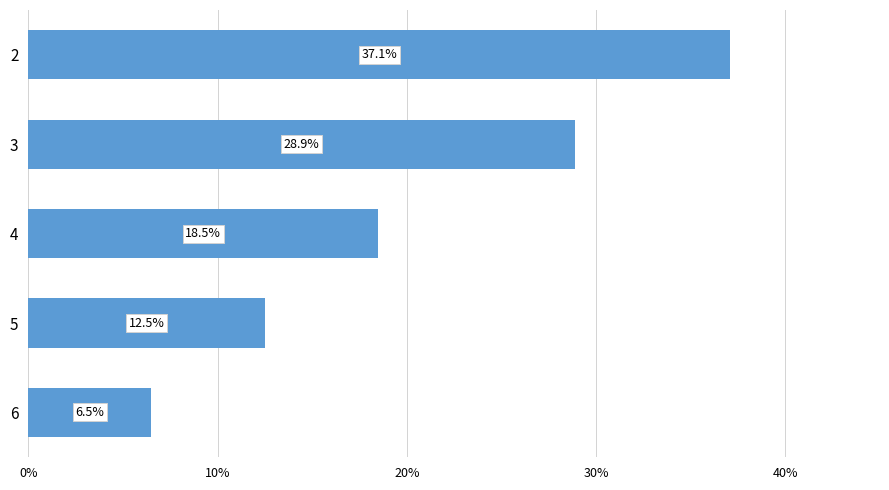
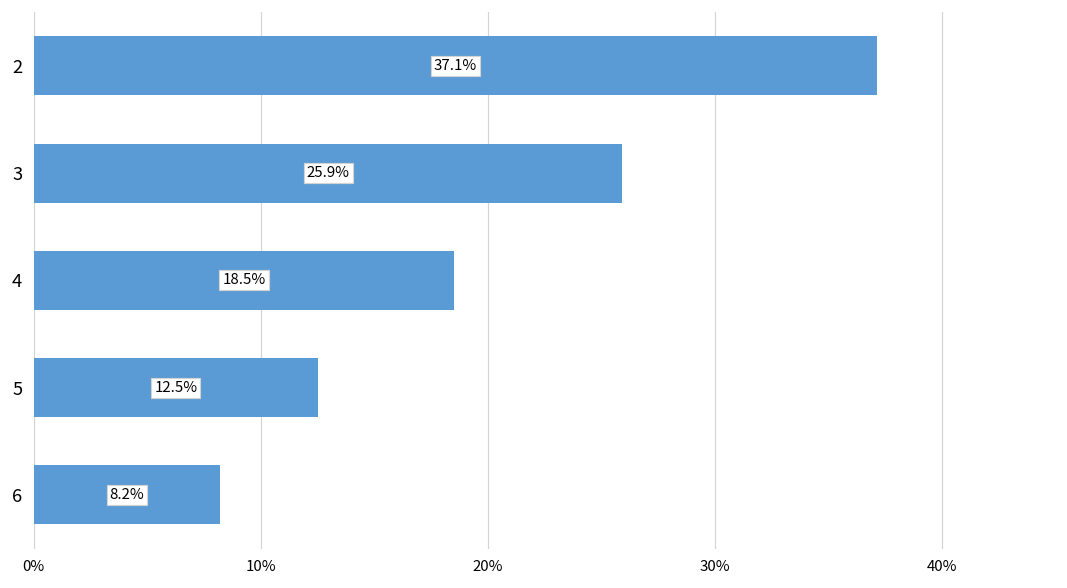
  {
-   "3": "28.9%",
-   "6": "6.5%"
+   "3": "25.9%",
+   "6": "8.2%"
  }
